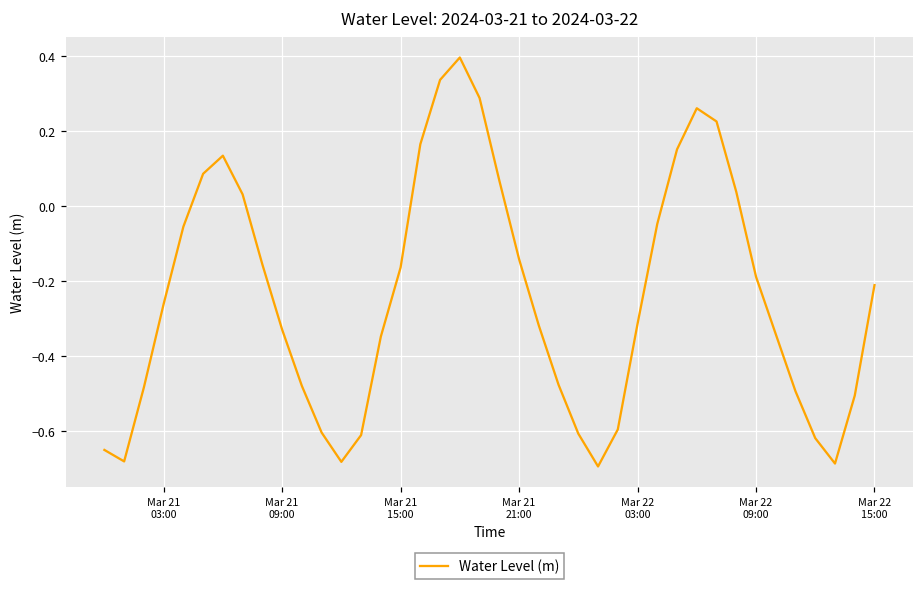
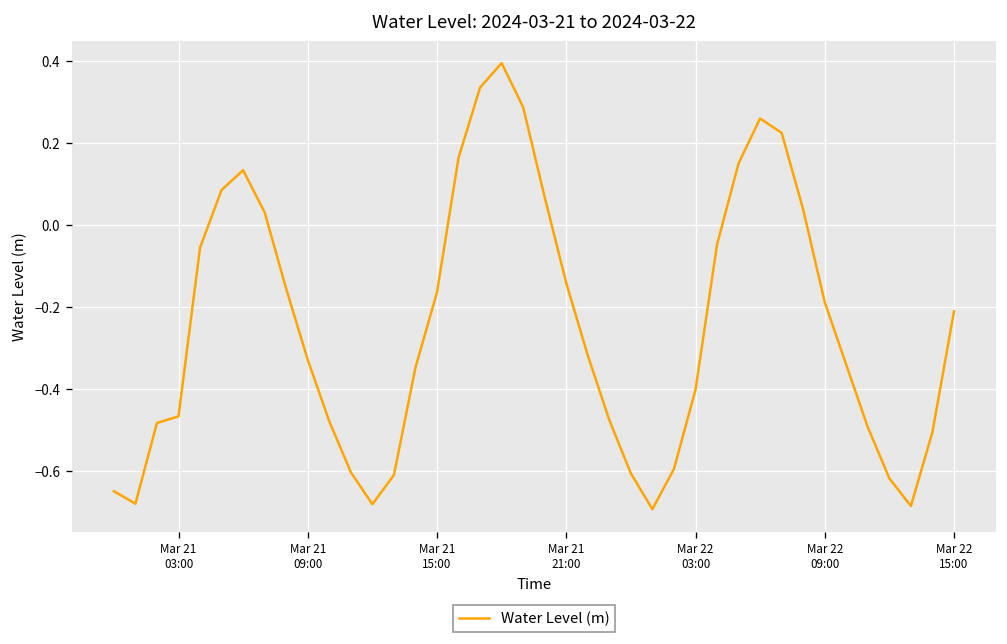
  {
-   "Mar 21 03:00": -0.26,
+   "Mar 21 03:00": -0.47,
    "Mar 21 09:00": -0.33,
    "Mar 21 15:00": -0.16,
    "Mar 21 21:00": -0.14,
-   "Mar 22 03:00": -0.31,
+   "Mar 22 03:00": -0.40,
    "Mar 22 09:00": -0.19,
    "Mar 22 15:00": -0.21
  }
